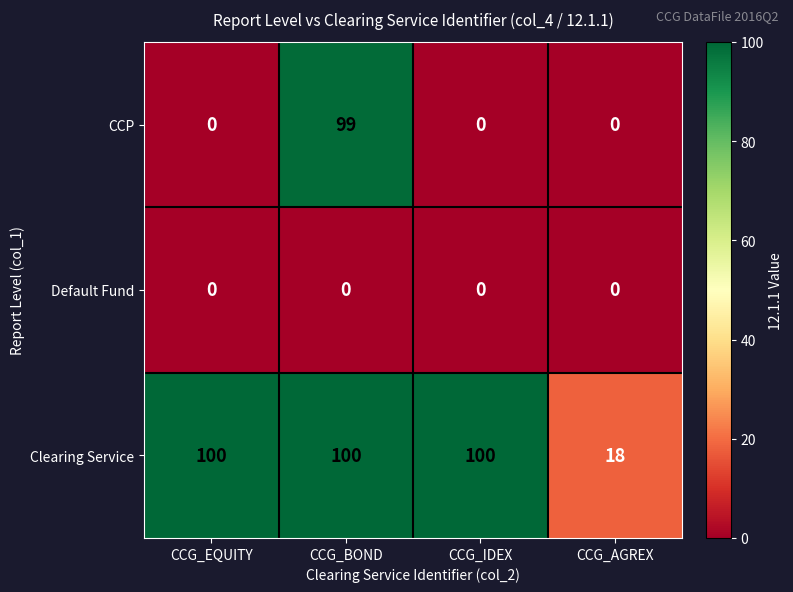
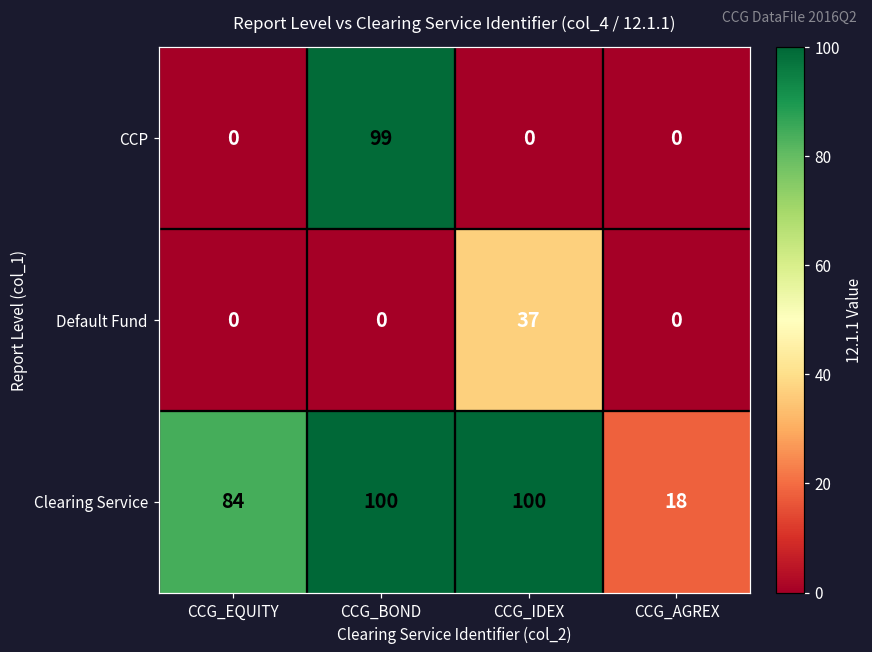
  {
    "CCP": {
      "CCG_EQUITY": 0,
      "CCG_BOND": 99,
      "CCG_IDEX": 0,
      "CCG_AGREX": 0
    },
    "Default Fund": {
      "CCG_EQUITY": 0,
      "CCG_BOND": 0,
-     "CCG_IDEX": 0,
+     "CCG_IDEX": 37,
      "CCG_AGREX": 0
    },
    "Clearing Service": {
-     "CCG_EQUITY": 100,
+     "CCG_EQUITY": 84,
      "CCG_BOND": 100,
      "CCG_IDEX": 100,
      "CCG_AGREX": 18
    }
  }
